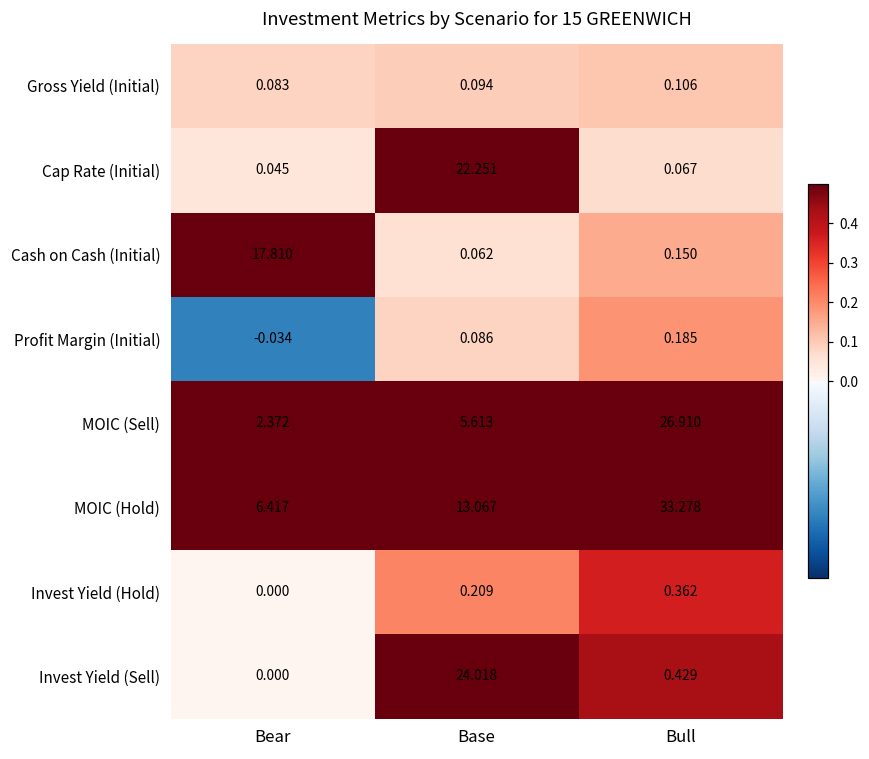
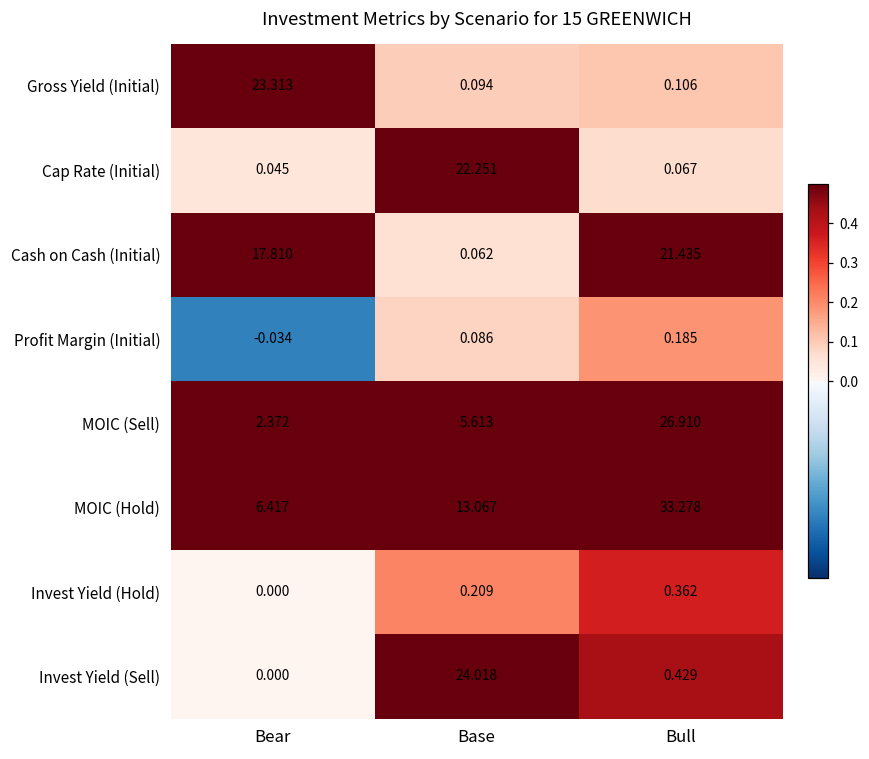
  {
    "Gross Yield (Initial)": {
-     "Bear": 0.083,
+     "Bear": 23.313,
      "Base": 0.094,
      "Bull": 0.106
    },
    "Cap Rate (Initial)": {
      "Bear": 0.045,
      "Base": 22.251,
      "Bull": 0.067
    },
    "Cash on Cash (Initial)": {
      "Bear": 17.810,
      "Base": 0.062,
-     "Bull": 0.150
+     "Bull": 21.435
    },
    "Profit Margin (Initial)": {
      "Bear": -0.034,
      "Base": 0.086,
      "Bull": 0.185
    },
    "MOIC (Sell)": {
      "Bear": 2.372,
      "Base": 5.613,
      "Bull": 26.910
    },
    "MOIC (Hold)": {
      "Bear": 6.417,
      "Base": 13.067,
      "Bull": 33.278
    },
    "Invest Yield (Hold)": {
      "Bear": 0.000,
      "Base": 0.209,
      "Bull": 0.362
    },
    "Invest Yield (Sell)": {
      "Bear": 0.000,
      "Base": 24.018,
      "Bull": 0.429
    }
  }
